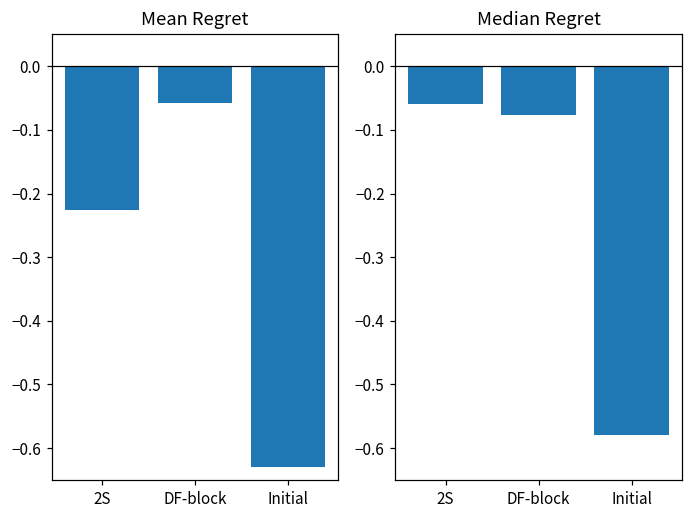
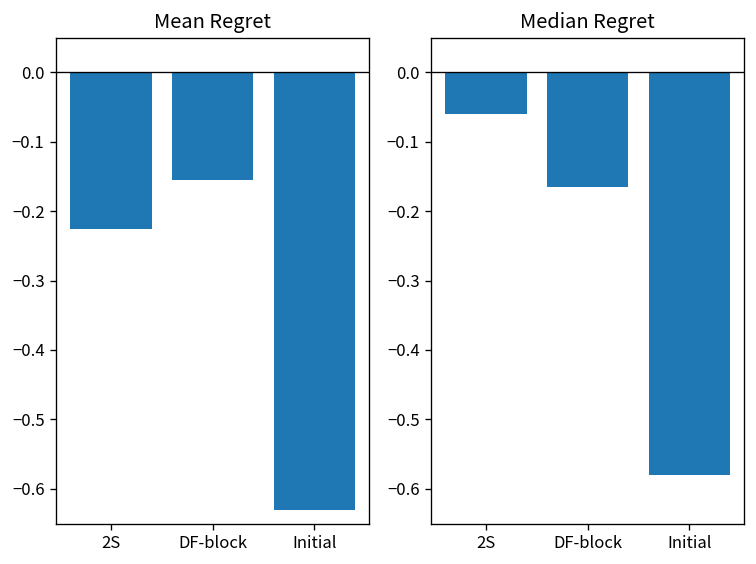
  {
    "Mean Regret": {
      "2S": -0.23,
-     "DF-block": -0.06,
+     "DF-block": -0.16,
      "Initial": -0.63
    },
    "Median Regret": {
      "2S": -0.06,
-     "DF-block": -0.08,
+     "DF-block": -0.17,
      "Initial": -0.58
    }
  }
